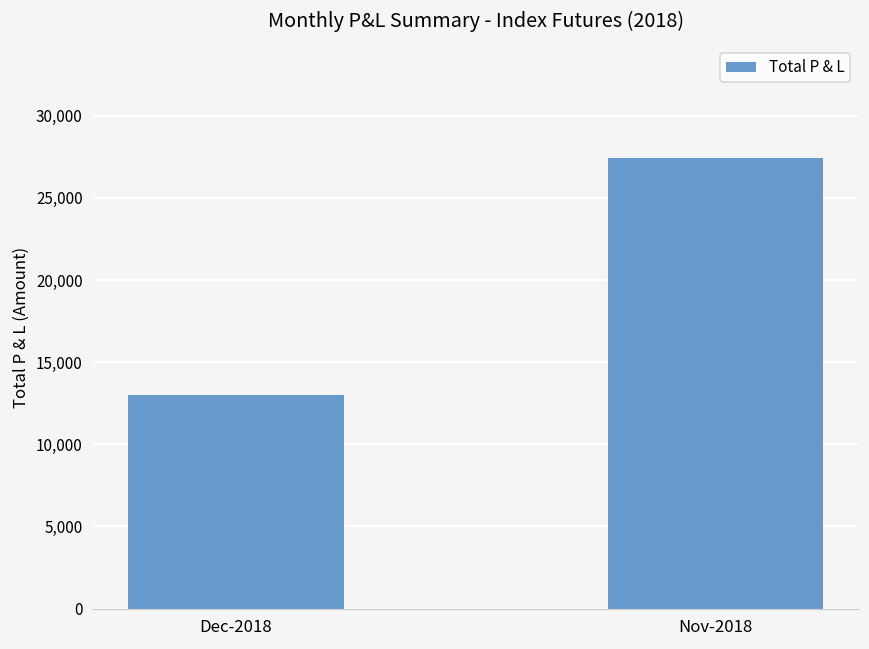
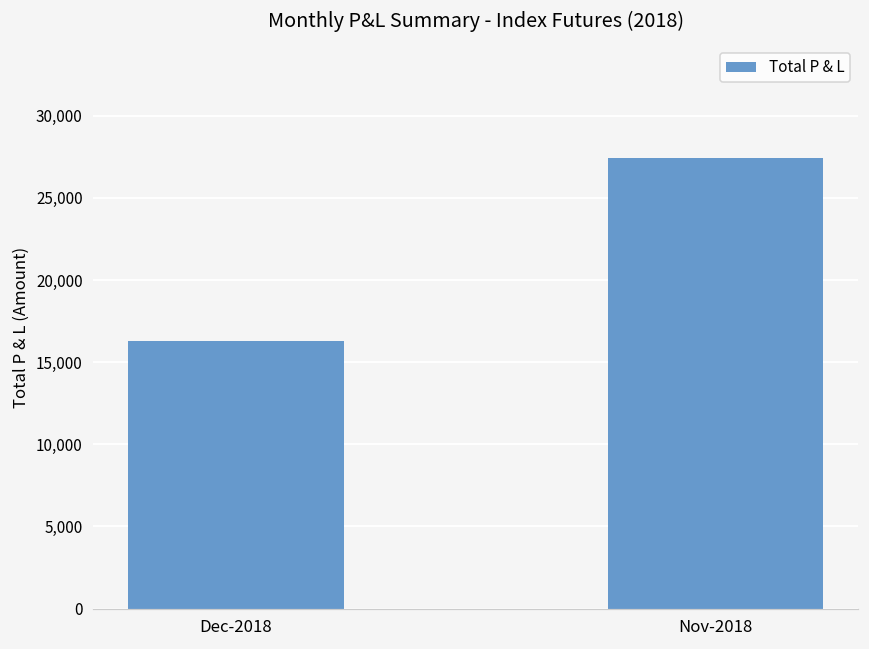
  {
-   "Dec-2018": "13,000",
+   "Dec-2018": "16,300",
    "Nov-2018": "27,400"
  }
